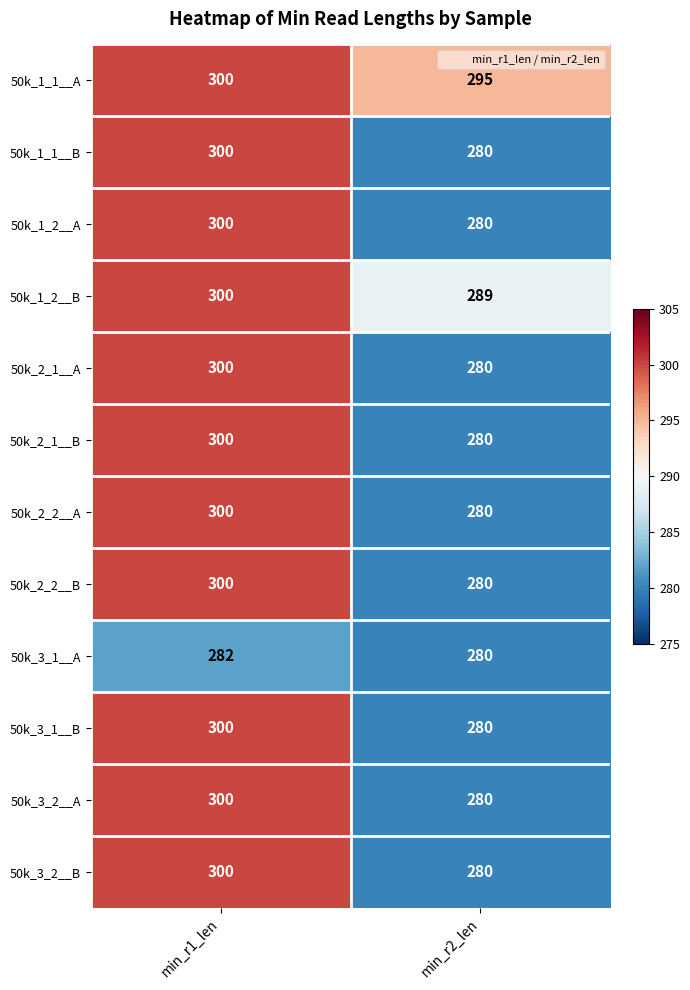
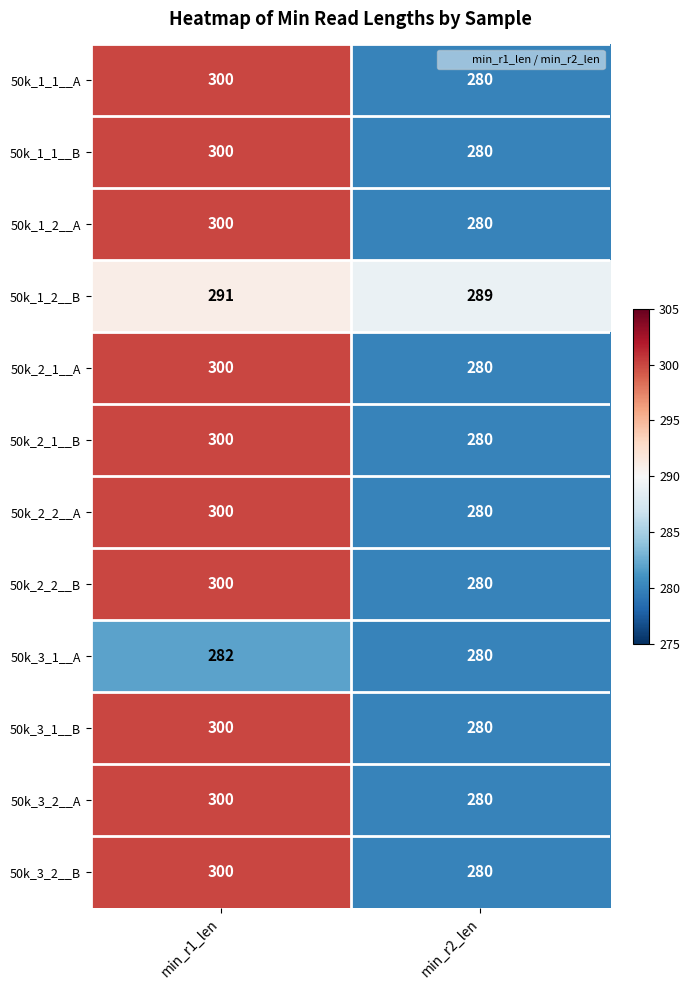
  {
    "50k_1_1__A": {
      "min_r1_len": 300,
-     "min_r2_len": 295
+     "min_r2_len": 280
    },
    "50k_1_1__B": {
      "min_r1_len": 300,
      "min_r2_len": 280
    },
    "50k_1_2__A": {
      "min_r1_len": 300,
      "min_r2_len": 280
    },
    "50k_1_2__B": {
-     "min_r1_len": 300,
+     "min_r1_len": 291,
      "min_r2_len": 289
    },
    "50k_2_1__A": {
      "min_r1_len": 300,
      "min_r2_len": 280
    },
    "50k_2_1__B": {
      "min_r1_len": 300,
      "min_r2_len": 280
    },
    "50k_2_2__A": {
      "min_r1_len": 300,
      "min_r2_len": 280
    },
    "50k_2_2__B": {
      "min_r1_len": 300,
      "min_r2_len": 280
    },
    "50k_3_1__A": {
      "min_r1_len": 282,
      "min_r2_len": 280
    },
    "50k_3_1__B": {
      "min_r1_len": 300,
      "min_r2_len": 280
    },
    "50k_3_2__A": {
      "min_r1_len": 300,
      "min_r2_len": 280
    },
    "50k_3_2__B": {
      "min_r1_len": 300,
      "min_r2_len": 280
    }
  }
